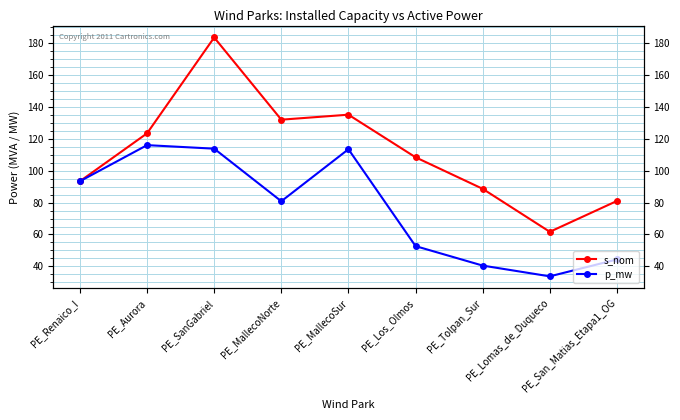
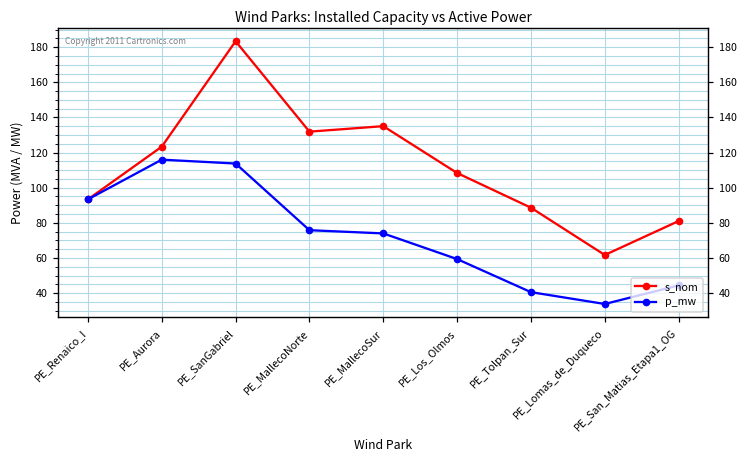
  {
    "s_nom": {
      "PE_Aurora": 123,
      "PE_SanGabriel": 183,
      "PE_MallecoNorte": 132,
      "PE_MallecoSur": 135,
      "PE_Los_Olmos": 108,
      "PE_Tolpan_Sur": 89,
      "PE_Lomas_de_Duqueco": 62,
      "PE_San_Matias_Etapa1_OG": 81
    },
    "p_mw": {
      "PE_Aurora": 116,
      "PE_SanGabriel": 114,
-     "PE_MallecoNorte": 81,
-     "PE_MallecoSur": 113,
-     "PE_Los_Olmos": 53,
+     "PE_MallecoNorte": 76,
+     "PE_MallecoSur": 74,
+     "PE_Los_Olmos": 59,
      "PE_Tolpan_Sur": 41,
      "PE_Lomas_de_Duqueco": 34
    }
  }
